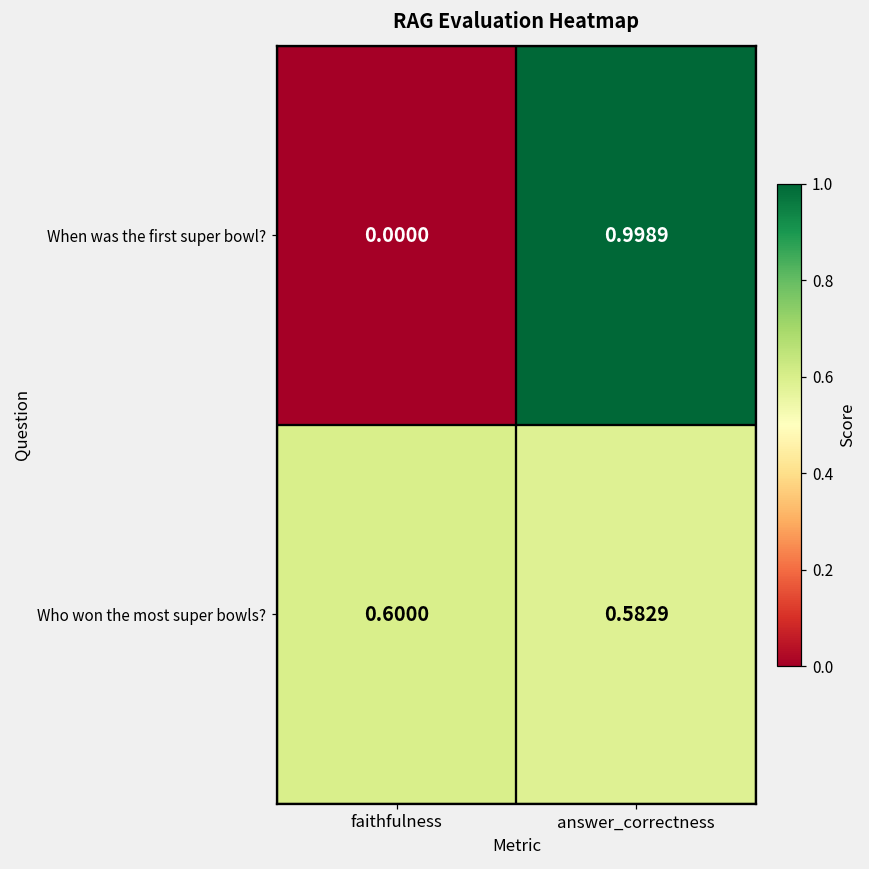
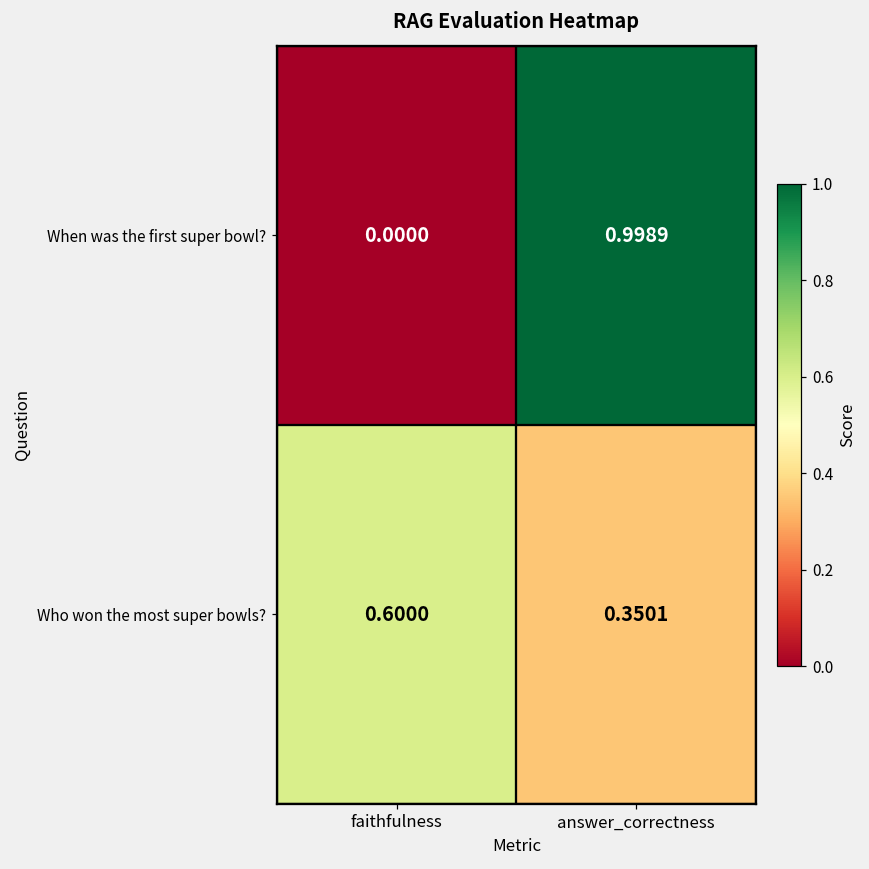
  {
    "When was the first super bowl?": {
      "faithfulness": 0.0000,
      "answer_correctness": 0.9989
    },
    "Who won the most super bowls?": {
      "faithfulness": 0.6000,
-     "answer_correctness": 0.5829
+     "answer_correctness": 0.3501
    }
  }
